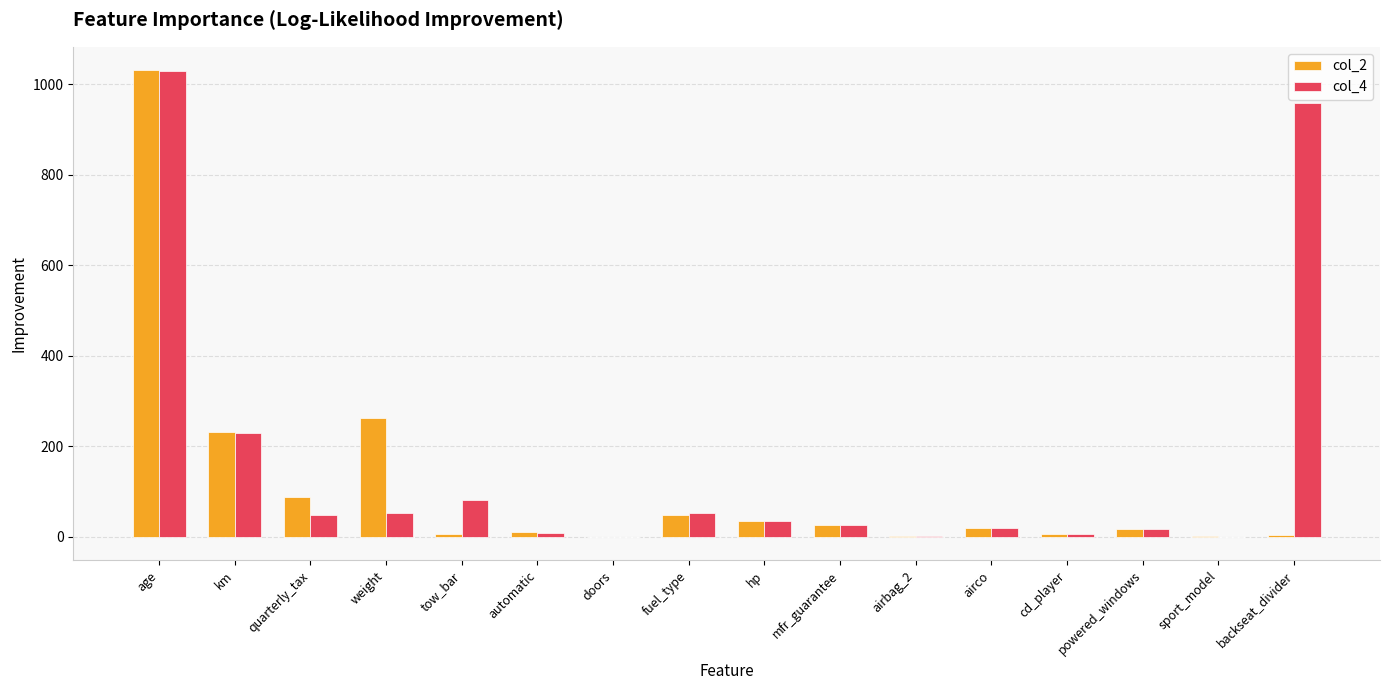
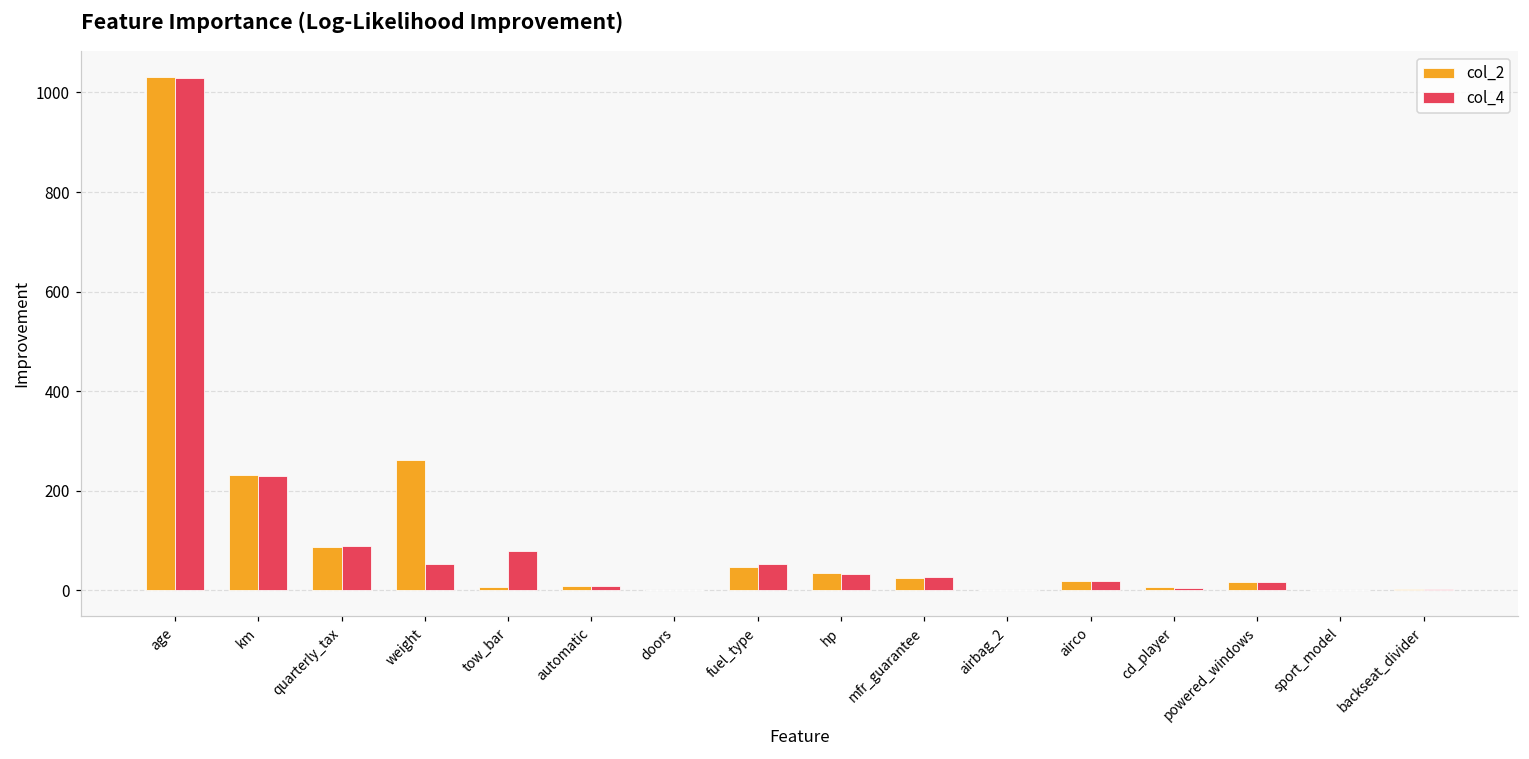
  {
    "col_2": {
      "age": 1030,
      "km": 230,
      "quarterly_tax": 90,
      "weight": 260,
      "tow_bar": 10,
      "automatic": 10,
      "doors": 0,
      "fuel_type": 50,
      "hp": 40,
      "mfr_guarantee": 30,
      "airco": 20,
      "cd_player": 10,
      "powered_windows": 20
    },
    "col_4": {
      "age": 1030,
      "km": 230,
-     "quarterly_tax": 50,
+     "quarterly_tax": 90,
      "weight": 50,
      "tow_bar": 80,
      "automatic": 10,
      "doors": 0,
      "fuel_type": 50,
      "hp": 30,
      "mfr_guarantee": 30,
      "airco": 20,
      "cd_player": 10,
      "powered_windows": 20,
-     "backseat_divider": 960
+     "backseat_divider": 0
    }
  }
